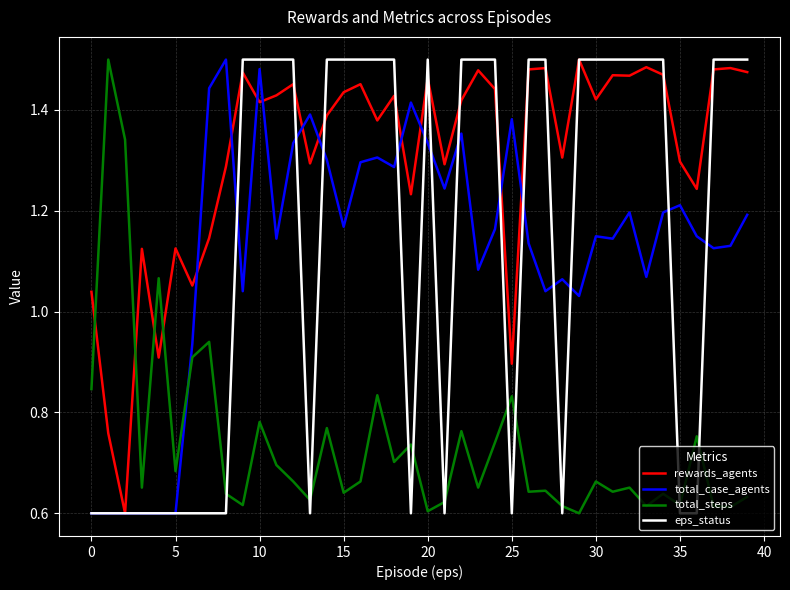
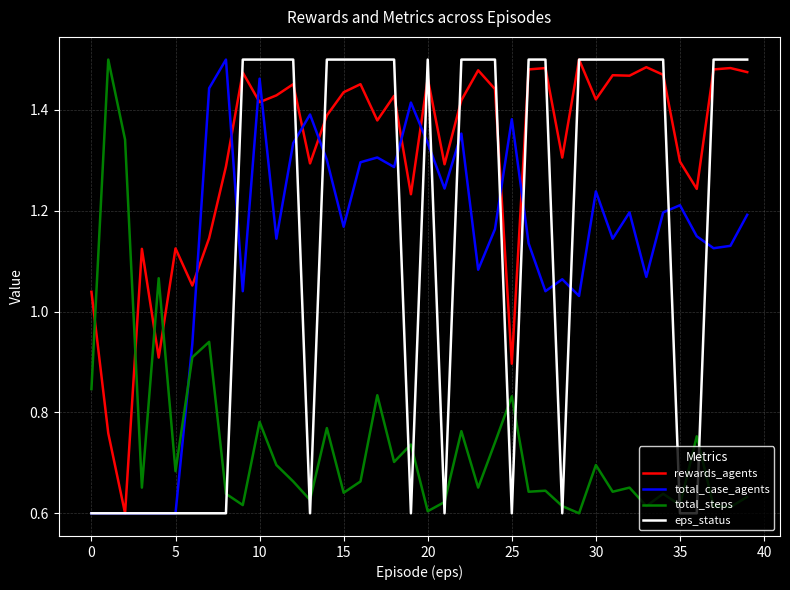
  {
    "rewards_agents": {
      "0": 1.04,
      "5": 1.13,
      "10": 1.42,
      "15": 1.44,
      "20": 1.46,
      "25": 0.90,
      "30": 1.42,
      "35": 1.30
    },
    "total_case_agents": {
-     "10": 1.48,
+     "10": 1.46,
      "15": 1.17,
      "20": 1.33,
      "25": 1.38,
-     "30": 1.15,
+     "30": 1.24,
      "35": 1.21
    },
    "total_steps": {
      "0": 0.85,
      "5": 0.68,
      "10": 0.78,
      "15": 0.64,
      "20": 0.60,
      "25": 0.83,
-     "30": 0.66
+     "30": 0.70
    },
    "eps_status": {
      "10": 1.50,
      "15": 1.50,
      "20": 1.50,
      "25": 0.60,
      "30": 1.50
    }
  }
